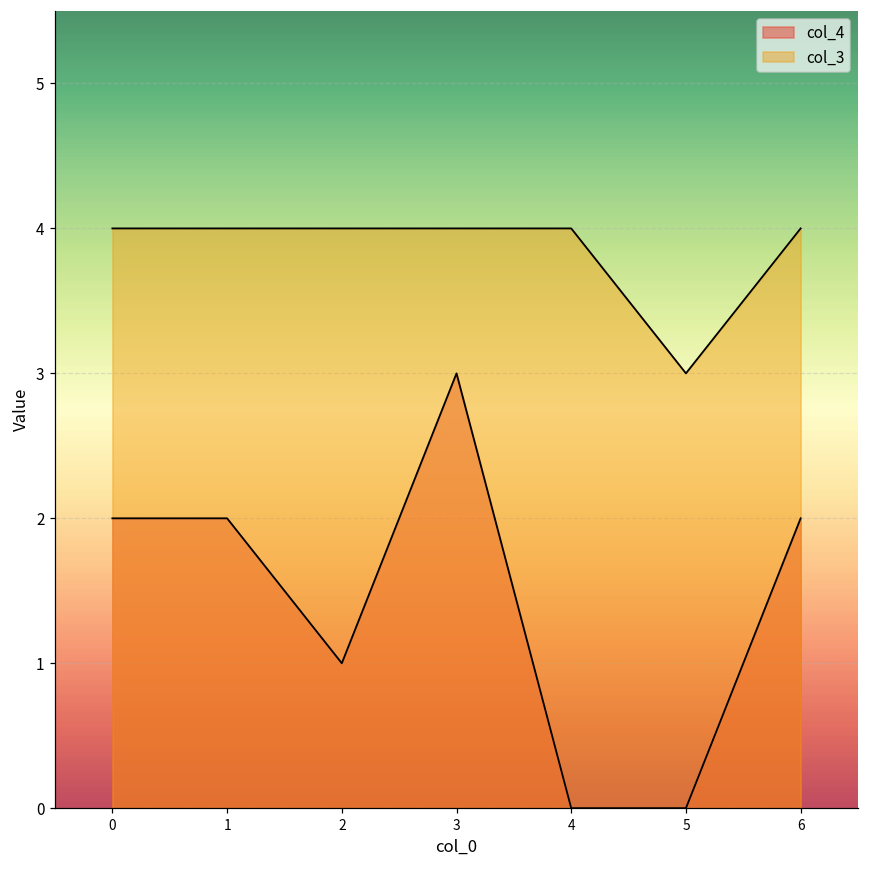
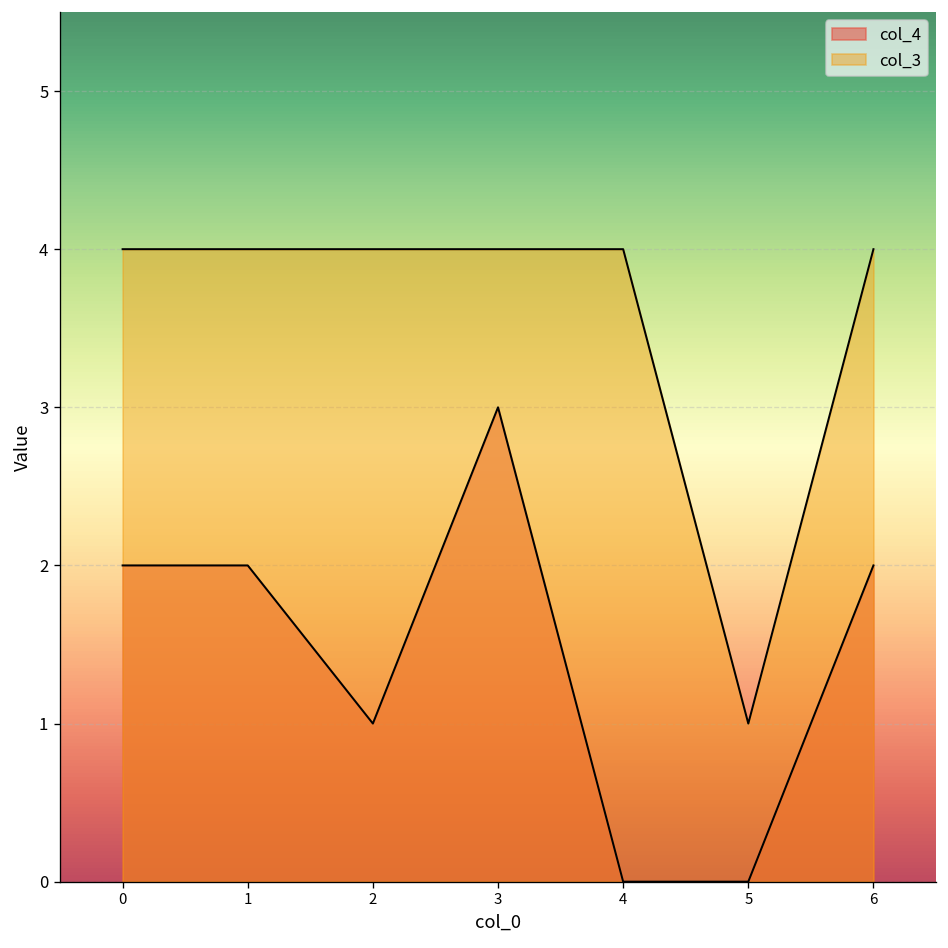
  {
    "col_4": {
      "0": 2,
      "1": 2,
      "2": 1,
      "3": 3,
      "4": 0,
      "5": 0,
      "6": 2
    },
    "col_3": {
      "0": 4,
      "1": 4,
      "2": 4,
      "3": 4,
      "4": 4,
-     "5": 3,
+     "5": 1,
      "6": 4
    }
  }
